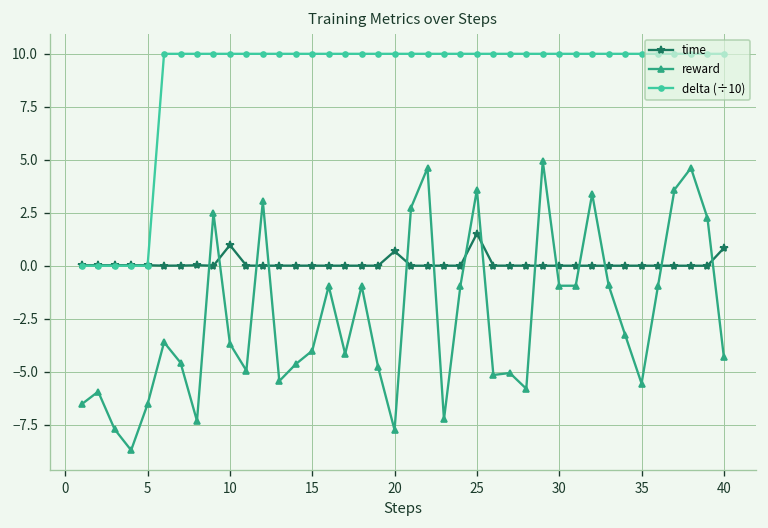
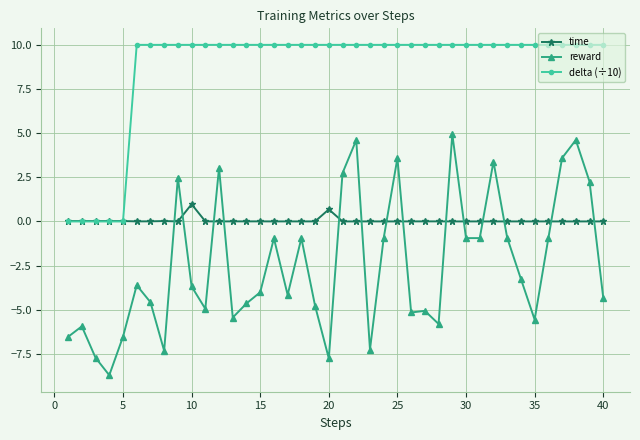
  {
    "time": {
      "10": 1.0,
      "15": 0.0,
      "20": 0.7,
-     "25": 1.5,
+     "25": 0.0,
      "30": 0.0,
      "35": 0.0,
-     "40": 0.8
+     "40": 0.0
    }
  }
